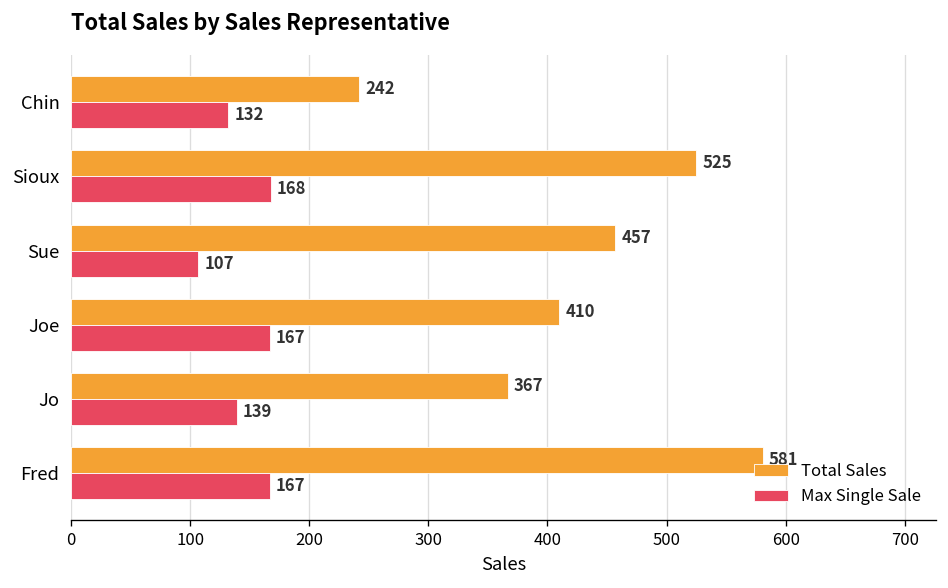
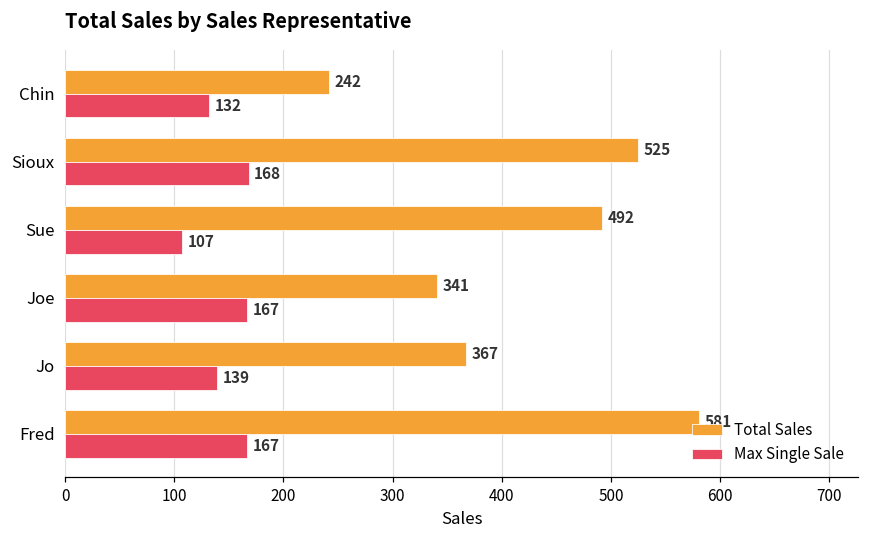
  {
    "Total Sales": {
      "Chin": 242,
      "Sioux": 525,
-     "Sue": 457,
-     "Joe": 410,
+     "Sue": 492,
+     "Joe": 341,
      "Jo": 367,
      "Fred": 581
    },
    "Max Single Sale": {
      "Chin": 132,
      "Sioux": 168,
      "Sue": 107,
      "Joe": 167,
      "Jo": 139,
      "Fred": 167
    }
  }
